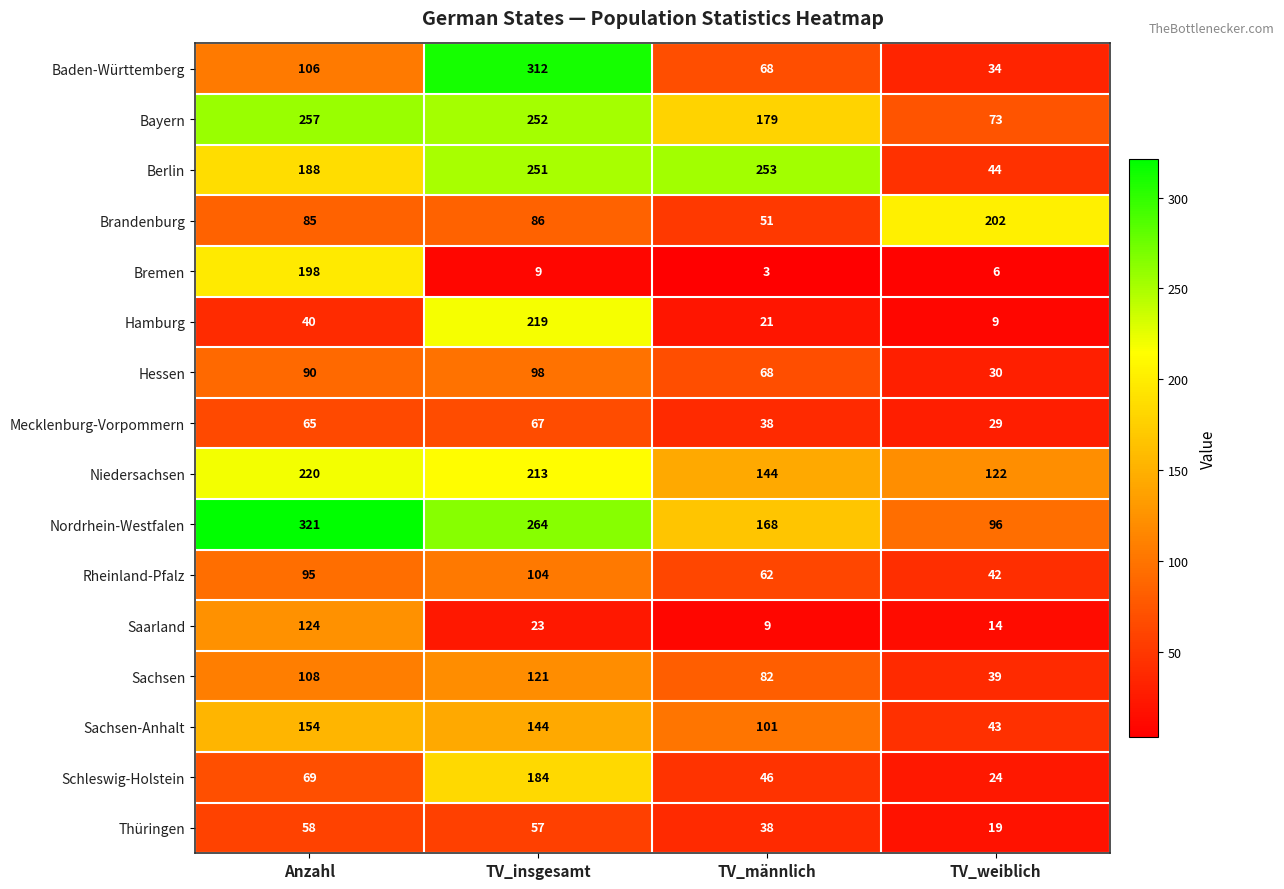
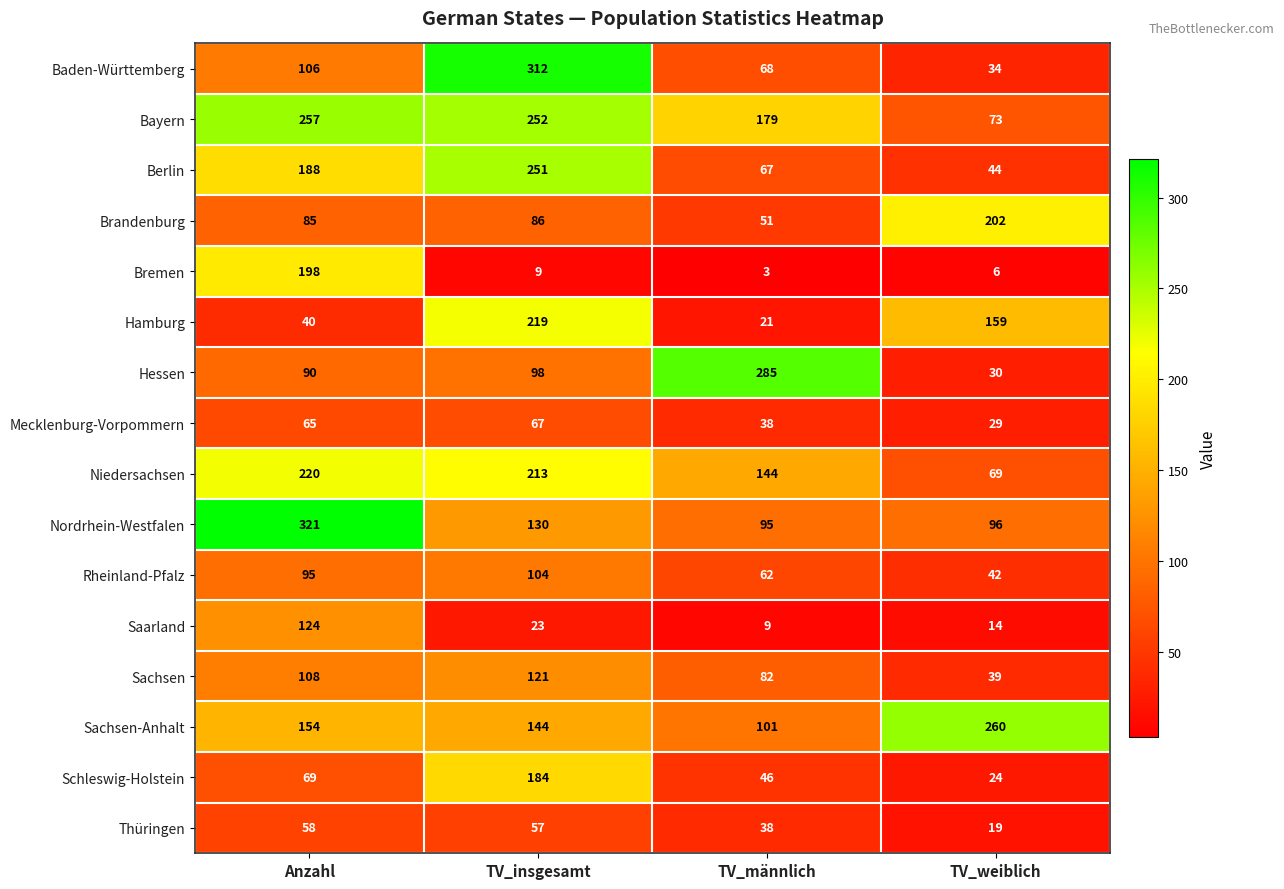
  {
    "Baden-Württemberg": {
      "Anzahl": 106,
      "TV_insgesamt": 312,
      "TV_männlich": 68,
      "TV_weiblich": 34
    },
    "Bayern": {
      "Anzahl": 257,
      "TV_insgesamt": 252,
      "TV_männlich": 179,
      "TV_weiblich": 73
    },
    "Berlin": {
      "Anzahl": 188,
      "TV_insgesamt": 251,
-     "TV_männlich": 253,
+     "TV_männlich": 67,
      "TV_weiblich": 44
    },
    "Brandenburg": {
      "Anzahl": 85,
      "TV_insgesamt": 86,
      "TV_männlich": 51,
      "TV_weiblich": 202
    },
    "Bremen": {
      "Anzahl": 198,
      "TV_insgesamt": 9,
      "TV_männlich": 3,
      "TV_weiblich": 6
    },
    "Hamburg": {
      "Anzahl": 40,
      "TV_insgesamt": 219,
      "TV_männlich": 21,
-     "TV_weiblich": 9
+     "TV_weiblich": 159
    },
    "Hessen": {
      "Anzahl": 90,
      "TV_insgesamt": 98,
-     "TV_männlich": 68,
+     "TV_männlich": 285,
      "TV_weiblich": 30
    },
    "Mecklenburg-Vorpommern": {
      "Anzahl": 65,
      "TV_insgesamt": 67,
      "TV_männlich": 38,
      "TV_weiblich": 29
    },
    "Niedersachsen": {
      "Anzahl": 220,
      "TV_insgesamt": 213,
      "TV_männlich": 144,
-     "TV_weiblich": 122
+     "TV_weiblich": 69
    },
    "Nordrhein-Westfalen": {
      "Anzahl": 321,
-     "TV_insgesamt": 264,
-     "TV_männlich": 168,
+     "TV_insgesamt": 130,
+     "TV_männlich": 95,
      "TV_weiblich": 96
    },
    "Rheinland-Pfalz": {
      "Anzahl": 95,
      "TV_insgesamt": 104,
      "TV_männlich": 62,
      "TV_weiblich": 42
    },
    "Saarland": {
      "Anzahl": 124,
      "TV_insgesamt": 23,
      "TV_männlich": 9,
      "TV_weiblich": 14
    },
    "Sachsen": {
      "Anzahl": 108,
      "TV_insgesamt": 121,
      "TV_männlich": 82,
      "TV_weiblich": 39
    },
    "Sachsen-Anhalt": {
      "Anzahl": 154,
      "TV_insgesamt": 144,
      "TV_männlich": 101,
-     "TV_weiblich": 43
+     "TV_weiblich": 260
    },
    "Schleswig-Holstein": {
      "Anzahl": 69,
      "TV_insgesamt": 184,
      "TV_männlich": 46,
      "TV_weiblich": 24
    },
    "Thüringen": {
      "Anzahl": 58,
      "TV_insgesamt": 57,
      "TV_männlich": 38,
      "TV_weiblich": 19
    }
  }
